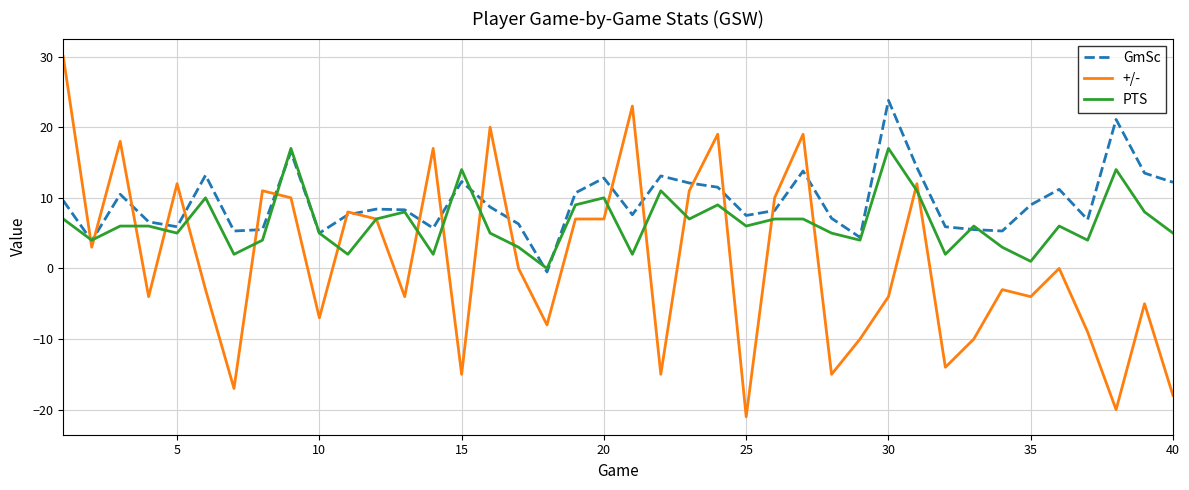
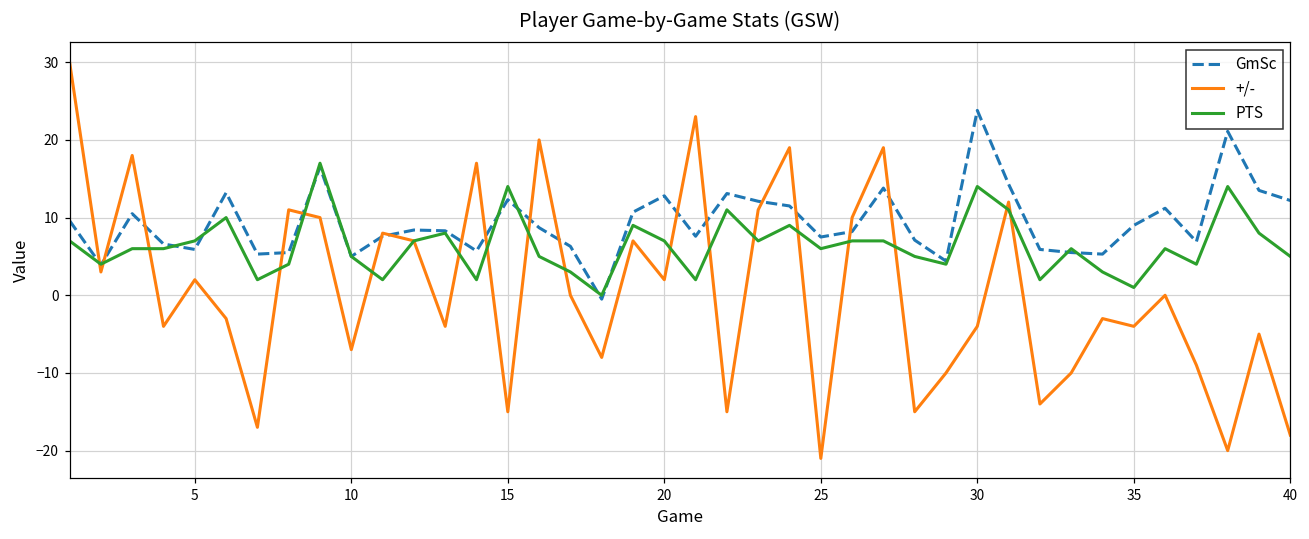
  {
    "GmSc": {
      "5": 6,
      "15": 12,
      "20": 13,
      "25": 8,
      "30": 24,
      "35": 9,
      "40": 12
    },
    "+/-": {
-     "5": 12,
+     "5": 2,
      "10": -7,
      "15": -15,
-     "20": 7,
+     "20": 2,
      "25": -21,
      "30": -4,
      "35": -4,
      "40": -18
    },
    "PTS": {
-     "5": 5,
+     "5": 7,
      "15": 14,
-     "20": 10,
+     "20": 7,
      "25": 6,
-     "30": 17,
+     "30": 14,
      "35": 1,
      "40": 5
    }
  }
